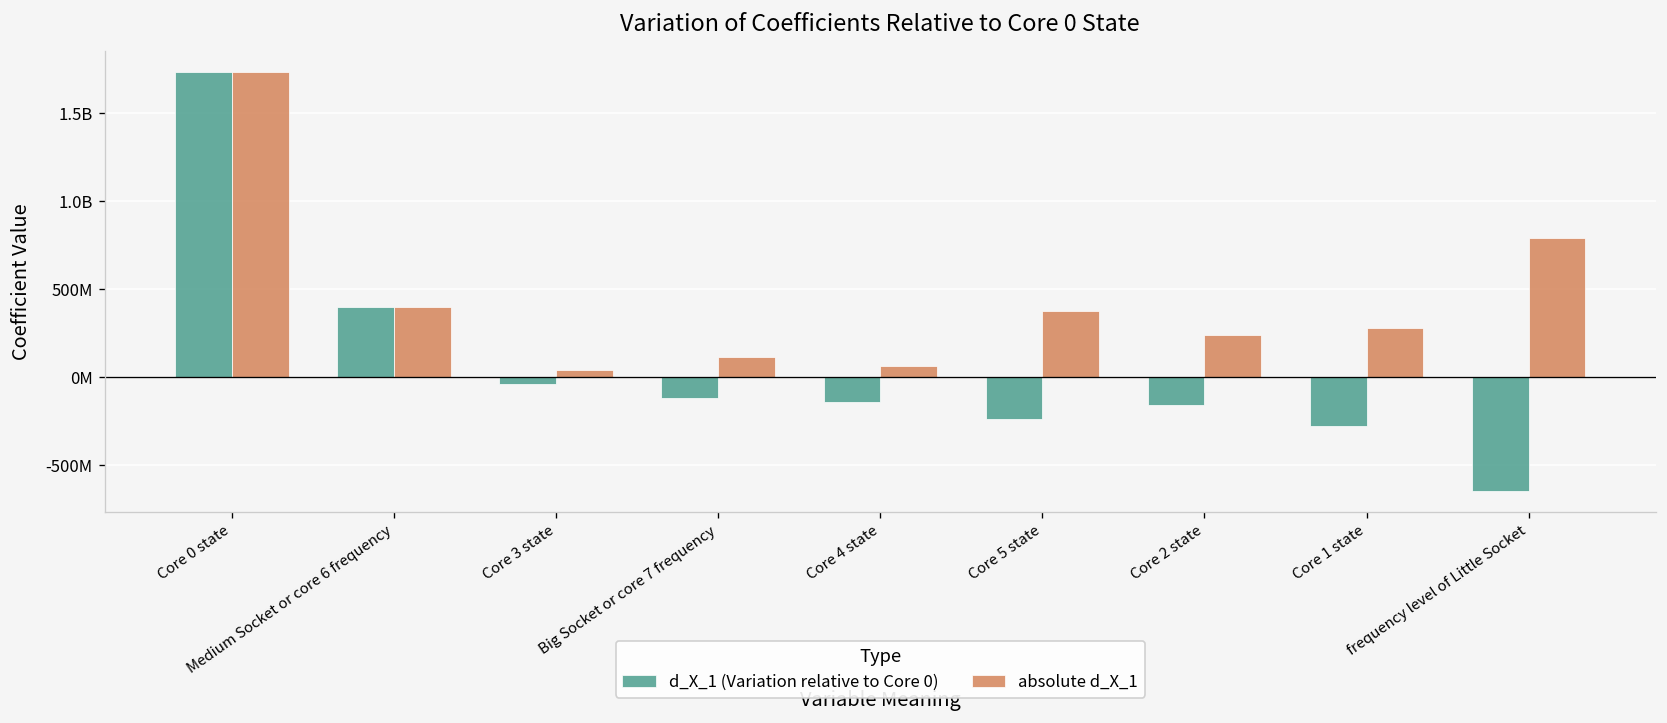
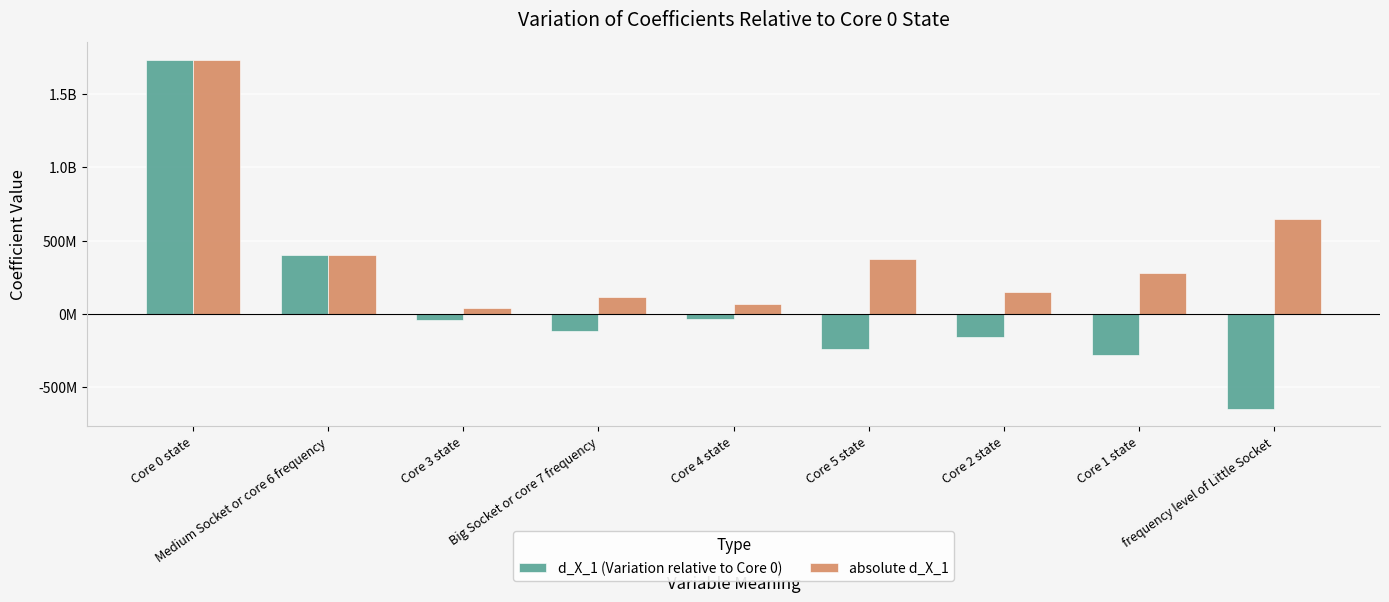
  {
    "d_X_1 (Variation relative to Core 0)": {
      "Core 0 state": 1740000000,
      "Medium Socket or core 6 frequency": 400000000,
      "Core 3 state": -40000000,
      "Big Socket or core 7 frequency": -120000000,
-     "Core 4 state": -140000000,
+     "Core 4 state": -30000000,
      "Core 5 state": -240000000,
      "Core 2 state": -160000000,
      "Core 1 state": -280000000,
      "frequency level of Little Socket": -650000000
    },
    "absolute d_X_1": {
      "Core 0 state": 1740000000,
      "Medium Socket or core 6 frequency": 400000000,
      "Core 3 state": 40000000,
      "Big Socket or core 7 frequency": 120000000,
      "Core 4 state": 60000000,
      "Core 5 state": 380000000,
-     "Core 2 state": 240000000,
+     "Core 2 state": 150000000,
      "Core 1 state": 280000000,
-     "frequency level of Little Socket": 790000000
+     "frequency level of Little Socket": 650000000
    }
  }
